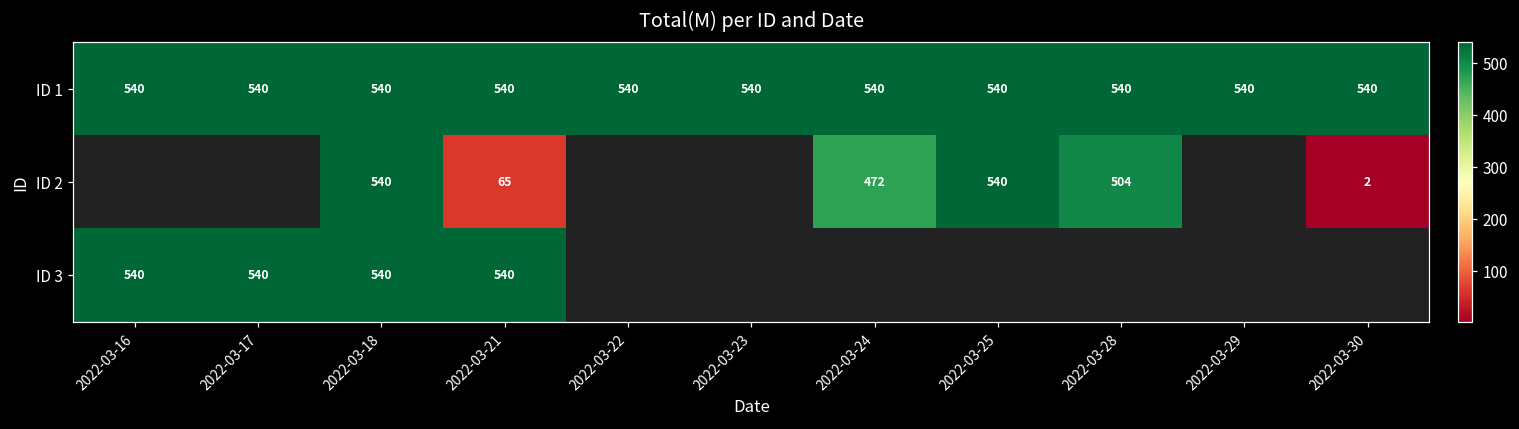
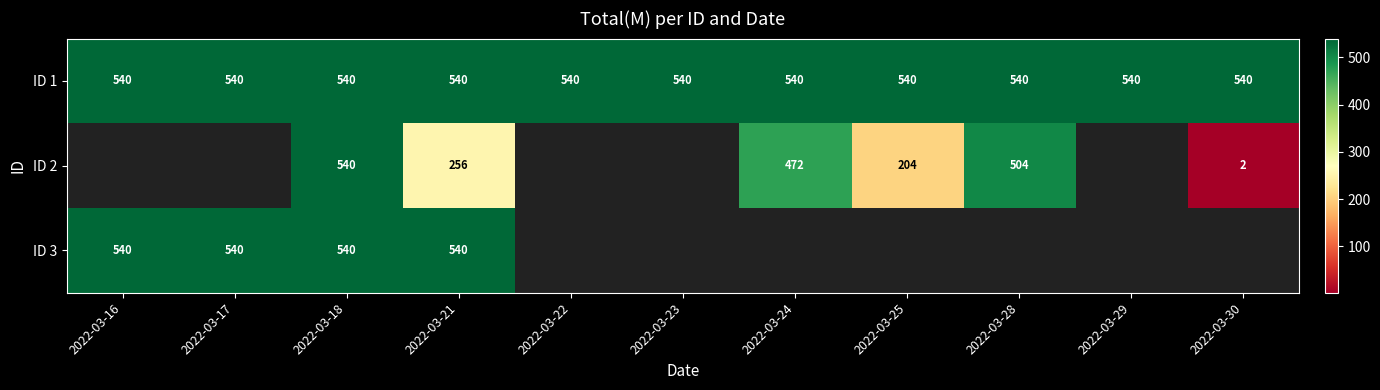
  {
    "ID 1": {
      "2022-03-16": 540,
      "2022-03-17": 540,
      "2022-03-18": 540,
      "2022-03-21": 540,
      "2022-03-22": 540,
      "2022-03-23": 540,
      "2022-03-24": 540,
      "2022-03-25": 540,
      "2022-03-28": 540,
      "2022-03-29": 540,
      "2022-03-30": 540
    },
    "ID 2": {
      "2022-03-18": 540,
-     "2022-03-21": 65,
+     "2022-03-21": 256,
      "2022-03-24": 472,
-     "2022-03-25": 540,
+     "2022-03-25": 204,
      "2022-03-28": 504,
      "2022-03-30": 2
    },
    "ID 3": {
      "2022-03-16": 540,
      "2022-03-17": 540,
      "2022-03-18": 540,
      "2022-03-21": 540
    }
  }
